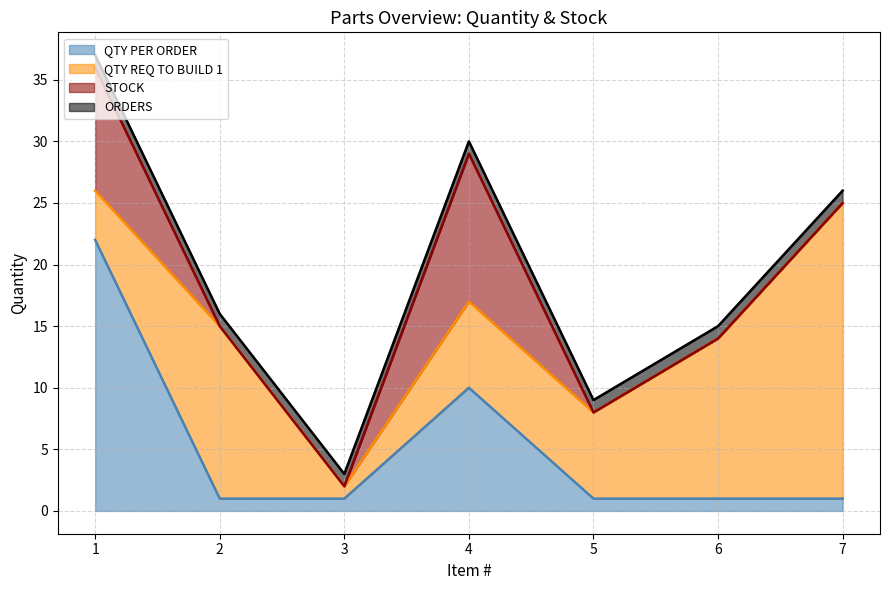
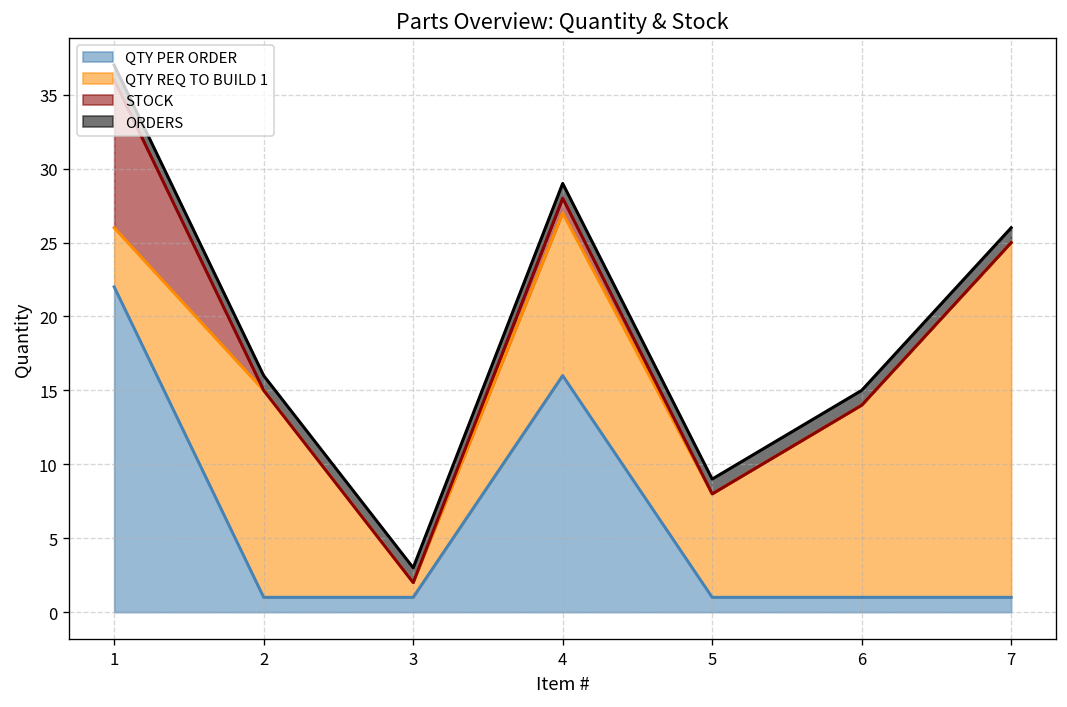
  {
    "QTY PER ORDER": {
      "1": 22,
      "2": 1,
      "3": 1,
-     "4": 10,
+     "4": 16,
      "5": 1,
      "6": 1,
      "7": 1
    },
    "QTY REQ TO BUILD 1": {
      "1": 4,
-     "4": 7
+     "4": 11
    },
    "STOCK": {
-     "4": 12
+     "4": 1
    },
    "ORDERS": {
      "2": 1,
      "3": 1,
      "4": 1,
      "5": 1,
      "6": 1,
      "7": 1
    }
  }
